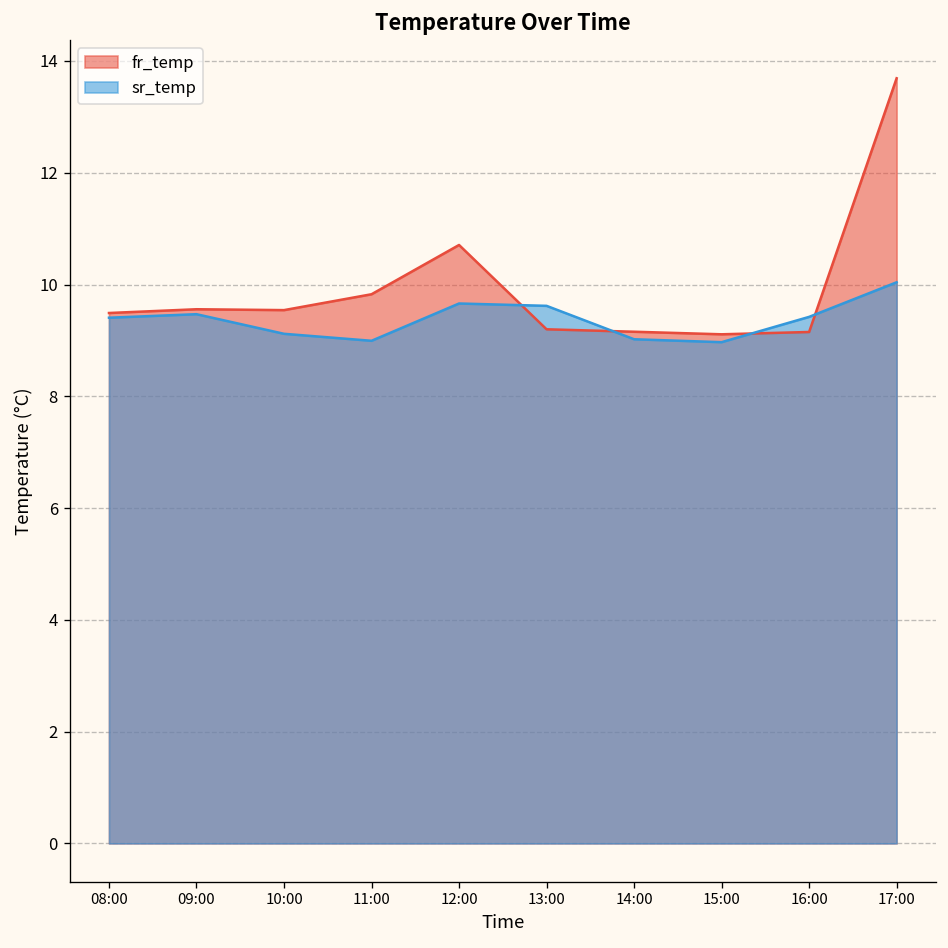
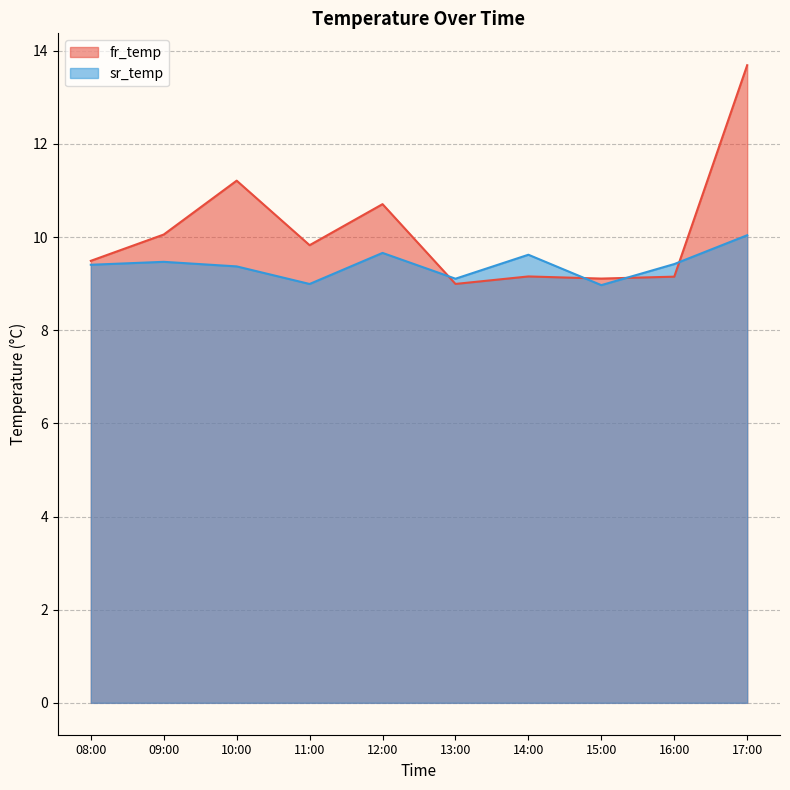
  {
    "fr_temp": {
      "08:00": 9.5,
-     "09:00": 9.6,
-     "10:00": 9.5,
+     "09:00": 10.1,
+     "10:00": 11.2,
      "11:00": 9.8,
      "12:00": 10.7,
-     "13:00": 9.2,
+     "13:00": 9.0,
      "14:00": 9.2,
      "15:00": 9.1,
      "16:00": 9.2,
      "17:00": 13.7
    },
    "sr_temp": {
      "08:00": 9.4,
      "09:00": 9.5,
-     "10:00": 9.1,
+     "10:00": 9.4,
      "11:00": 9.0,
      "12:00": 9.7,
-     "13:00": 9.6,
-     "14:00": 9.0,
+     "13:00": 9.1,
+     "14:00": 9.6,
      "15:00": 9.0,
      "16:00": 9.4,
      "17:00": 10.0
    }
  }
